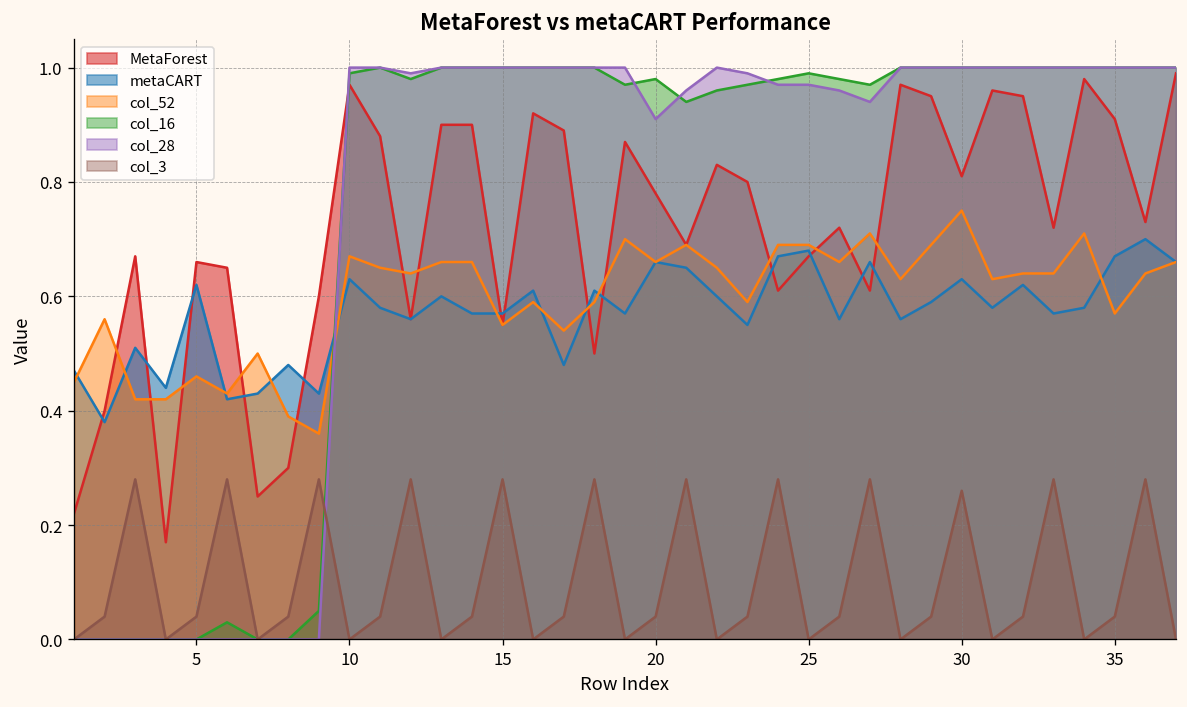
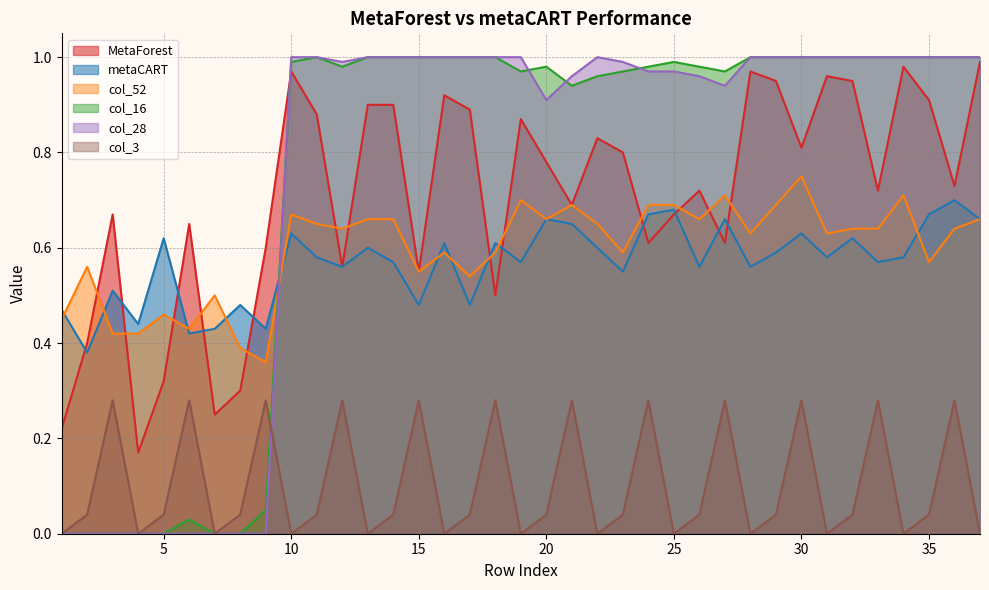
  {
    "MetaForest": {
-     "5": 0.66,
+     "5": 0.32,
      "10": 0.97,
      "20": 0.78,
      "25": 0.67,
      "30": 0.81,
      "35": 0.91
    },
    "metaCART": {
      "5": 0.62,
      "10": 0.63,
-     "15": 0.57,
+     "15": 0.48,
      "25": 0.68,
      "30": 0.63,
      "35": 0.67
    },
    "col_52": {
      "5": 0.46,
      "10": 0.67,
      "25": 0.69,
      "30": 0.75,
      "35": 0.57
    },
    "col_16": {
      "10": 0.99,
      "20": 0.98,
      "25": 0.99
    },
    "col_28": {
      "10": 1.00,
      "20": 0.91,
      "25": 0.97
    },
    "col_3": {
      "5": 0.04,
      "10": 0.00,
      "15": 0.28,
      "20": 0.04,
      "25": 0.00,
-     "30": 0.26,
+     "30": 0.28,
      "35": 0.04
    }
  }
